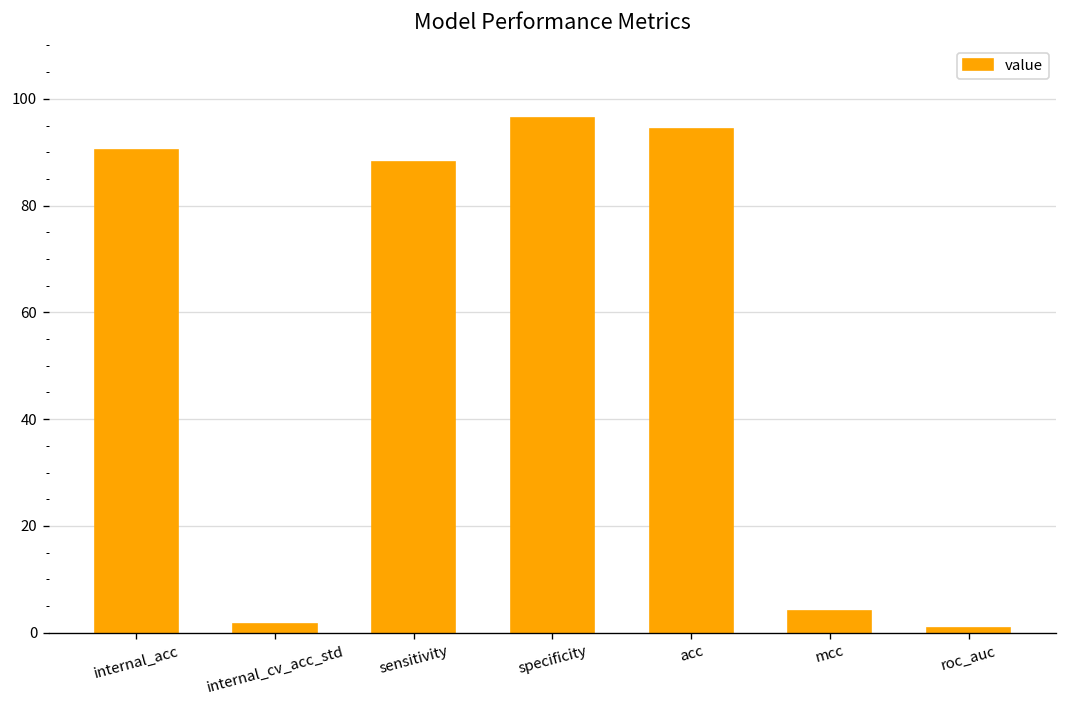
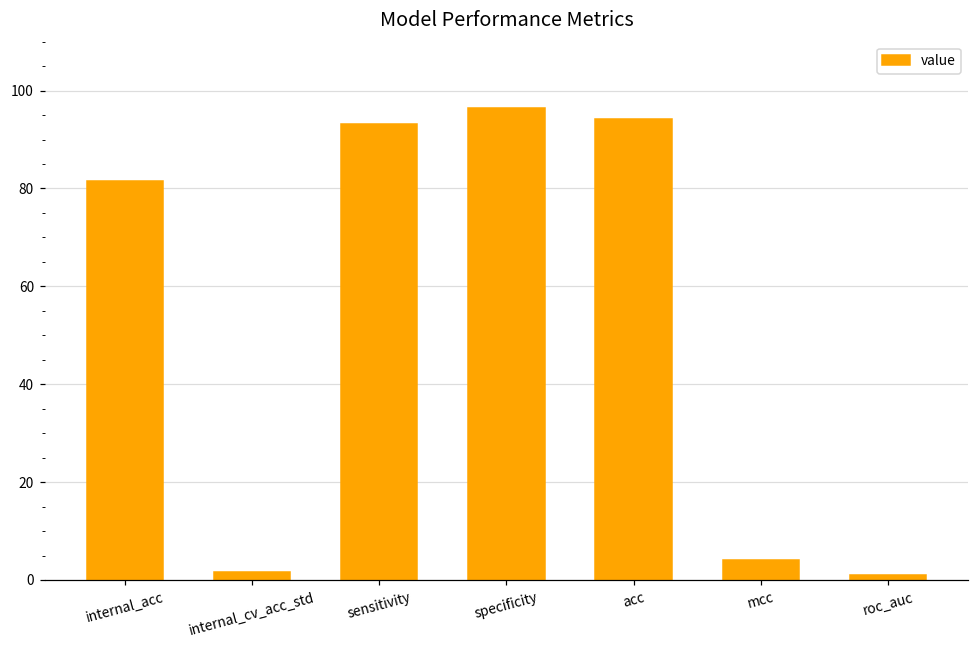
  {
-   "internal_acc": 90,
+   "internal_acc": 81,
    "internal_cv_acc_std": 2,
-   "sensitivity": 88,
+   "sensitivity": 93,
    "specificity": 96,
    "acc": 94,
    "mcc": 4,
    "roc_auc": 1
  }
